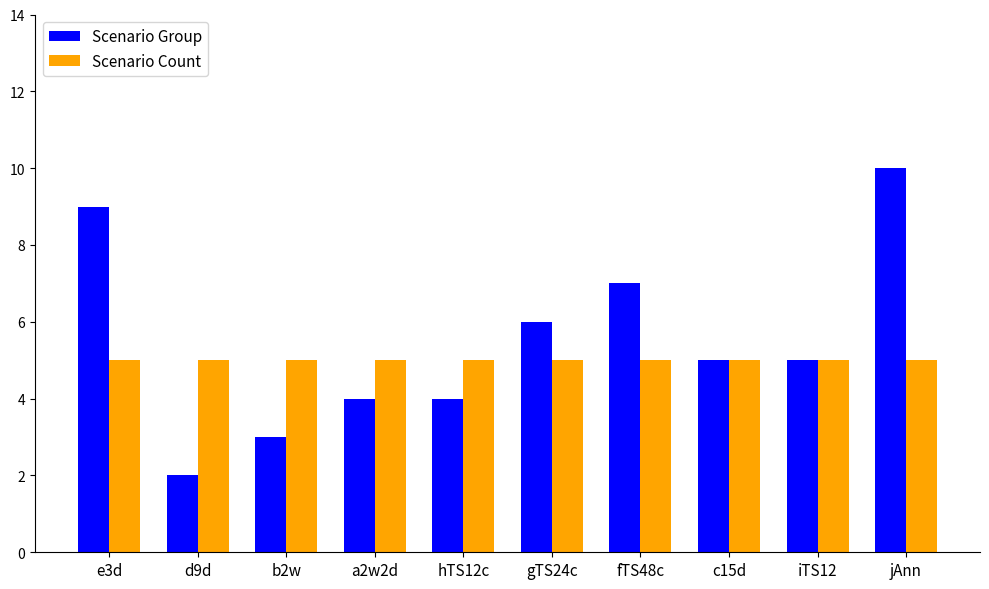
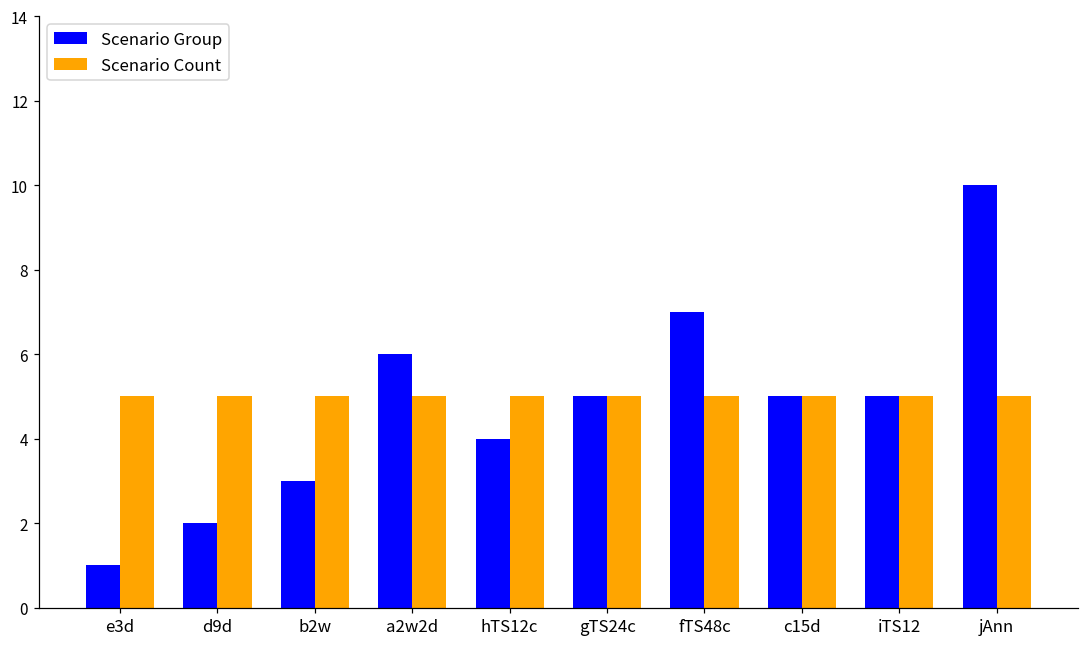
  {
    "Scenario Group": {
-     "e3d": 9,
+     "e3d": 1,
      "d9d": 2,
      "b2w": 3,
-     "a2w2d": 4,
+     "a2w2d": 6,
      "hTS12c": 4,
-     "gTS24c": 6,
+     "gTS24c": 5,
      "fTS48c": 7,
      "c15d": 5,
      "iTS12": 5,
      "jAnn": 10
    },
    "Scenario Count": {
      "e3d": 5,
      "d9d": 5,
      "b2w": 5,
      "a2w2d": 5,
      "hTS12c": 5,
      "gTS24c": 5,
      "fTS48c": 5,
      "c15d": 5,
      "iTS12": 5,
      "jAnn": 5
    }
  }
